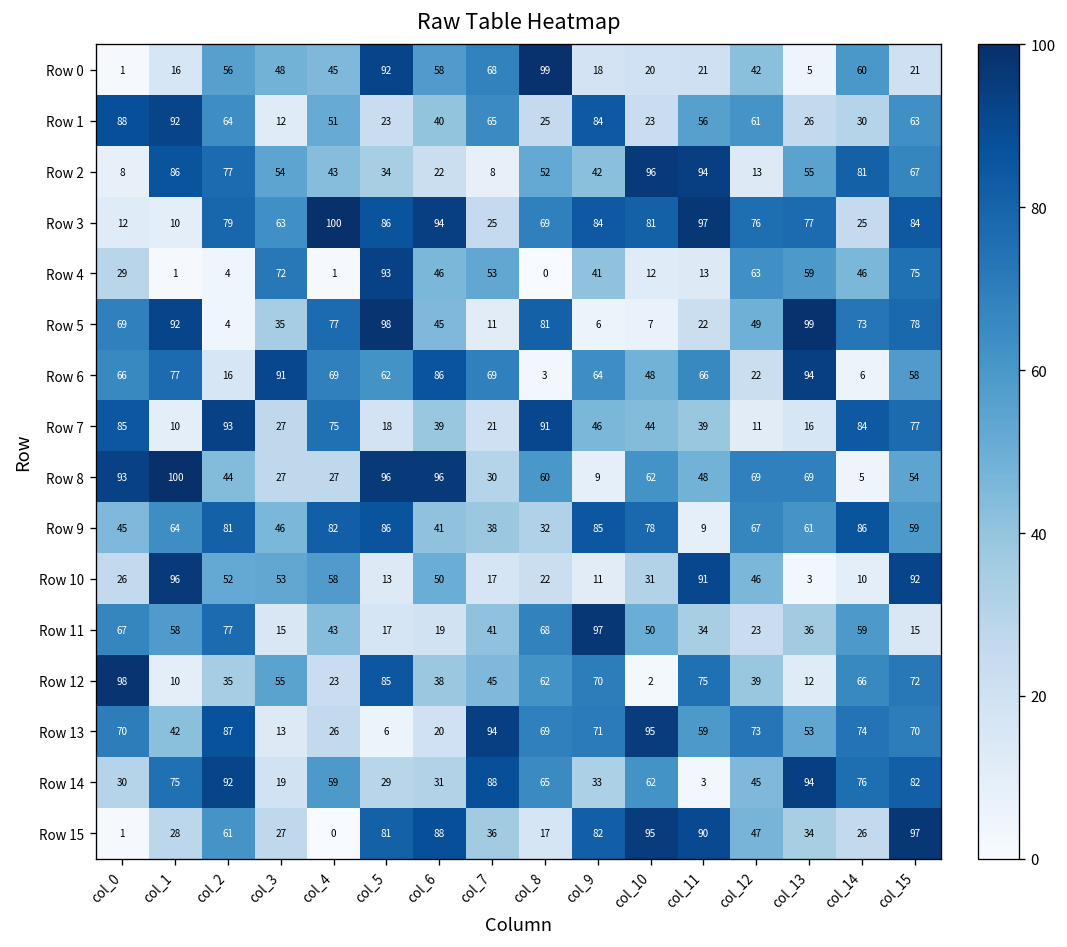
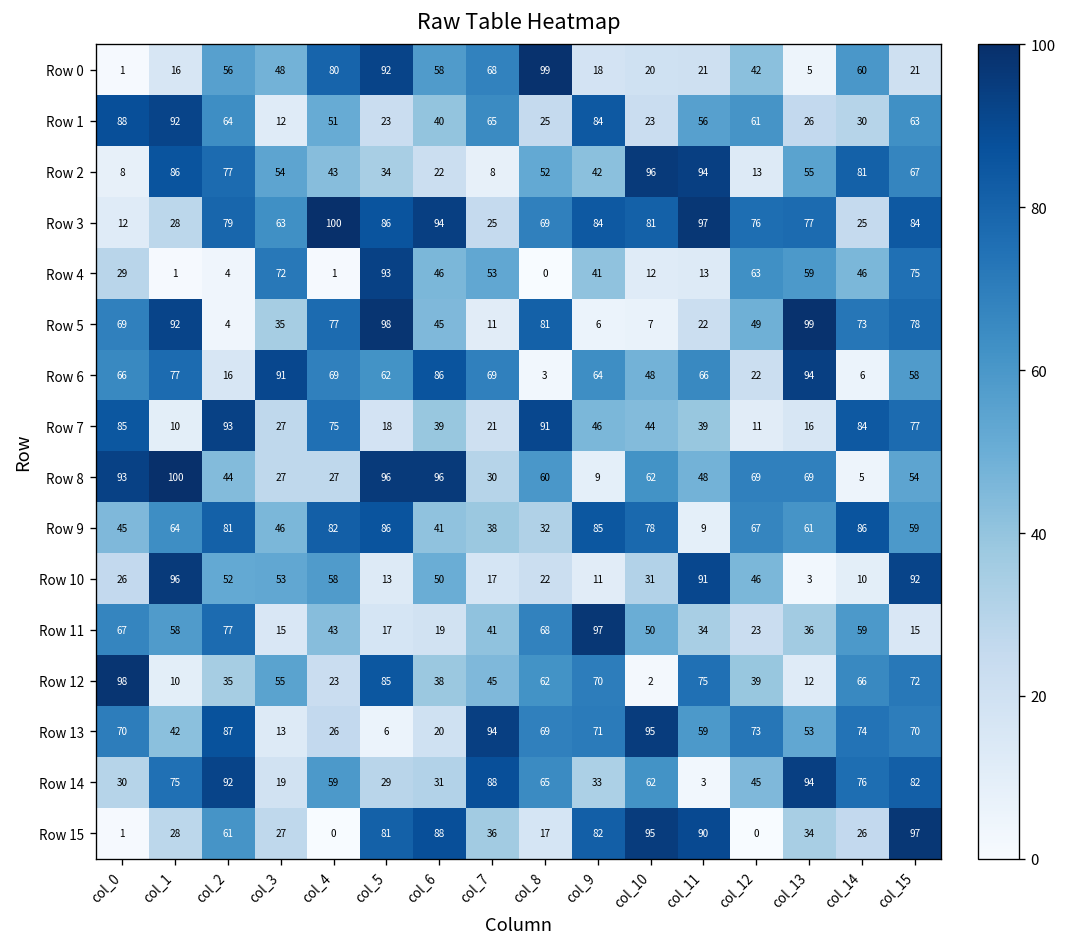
  {
    "Row 0": {
      "col_0": 1,
      "col_1": 16,
      "col_2": 56,
      "col_3": 48,
-     "col_4": 45,
+     "col_4": 80,
      "col_5": 92,
      "col_6": 58,
      "col_7": 68,
      "col_8": 99,
      "col_9": 18,
      "col_10": 20,
      "col_11": 21,
      "col_12": 42,
      "col_13": 5,
      "col_14": 60,
      "col_15": 21
    },
    "Row 3": {
      "col_0": 12,
-     "col_1": 10,
+     "col_1": 28,
      "col_2": 79,
      "col_3": 63,
      "col_4": 100,
      "col_5": 86,
      "col_6": 94,
      "col_7": 25,
      "col_8": 69,
      "col_9": 84,
      "col_10": 81,
      "col_11": 97,
      "col_12": 76,
      "col_13": 77,
      "col_14": 25,
      "col_15": 84
    },
    "Row 15": {
      "col_0": 1,
      "col_1": 28,
      "col_2": 61,
      "col_3": 27,
      "col_4": 0,
      "col_5": 81,
      "col_6": 88,
      "col_7": 36,
      "col_8": 17,
      "col_9": 82,
      "col_10": 95,
      "col_11": 90,
-     "col_12": 47,
+     "col_12": 0,
      "col_13": 34,
      "col_14": 26,
      "col_15": 97
    }
  }
